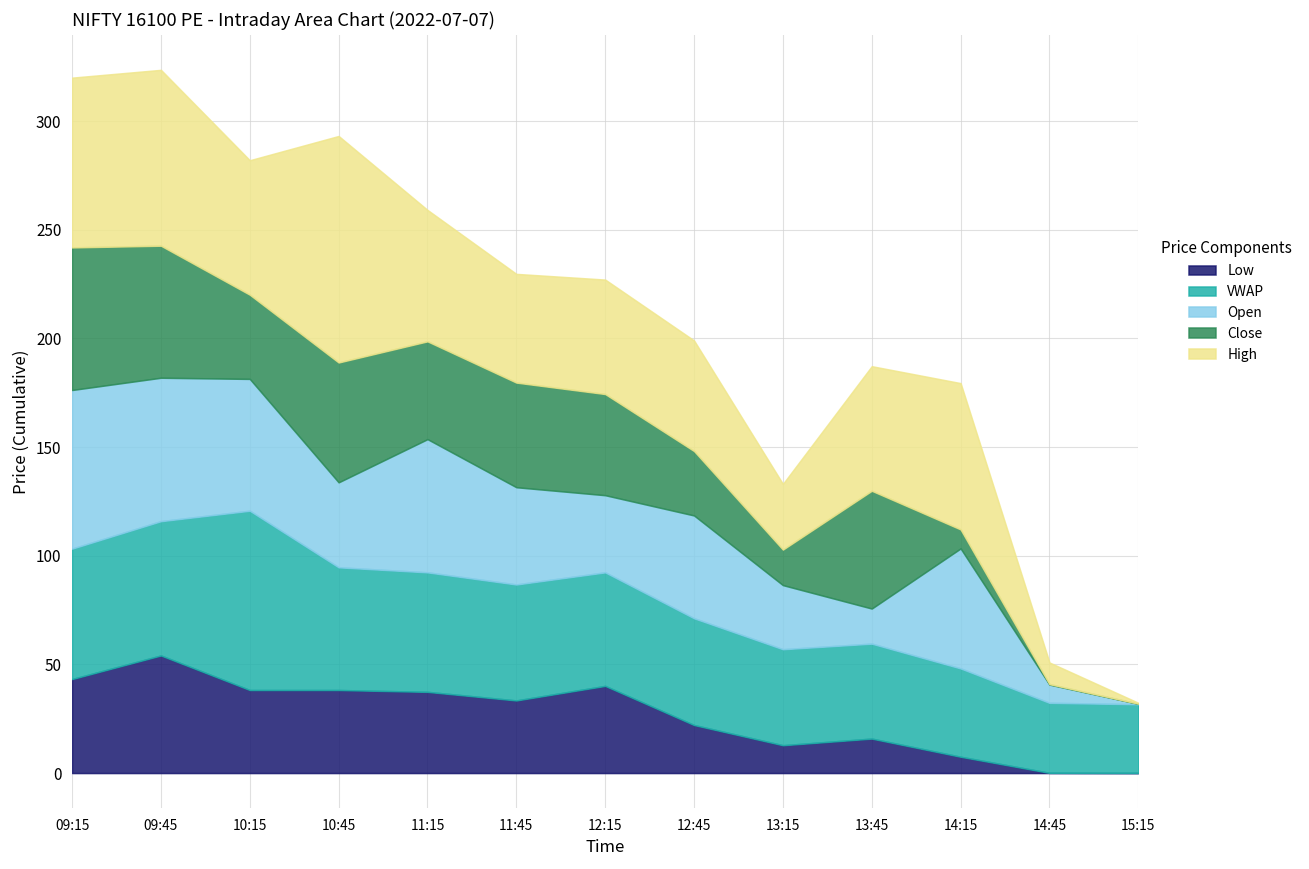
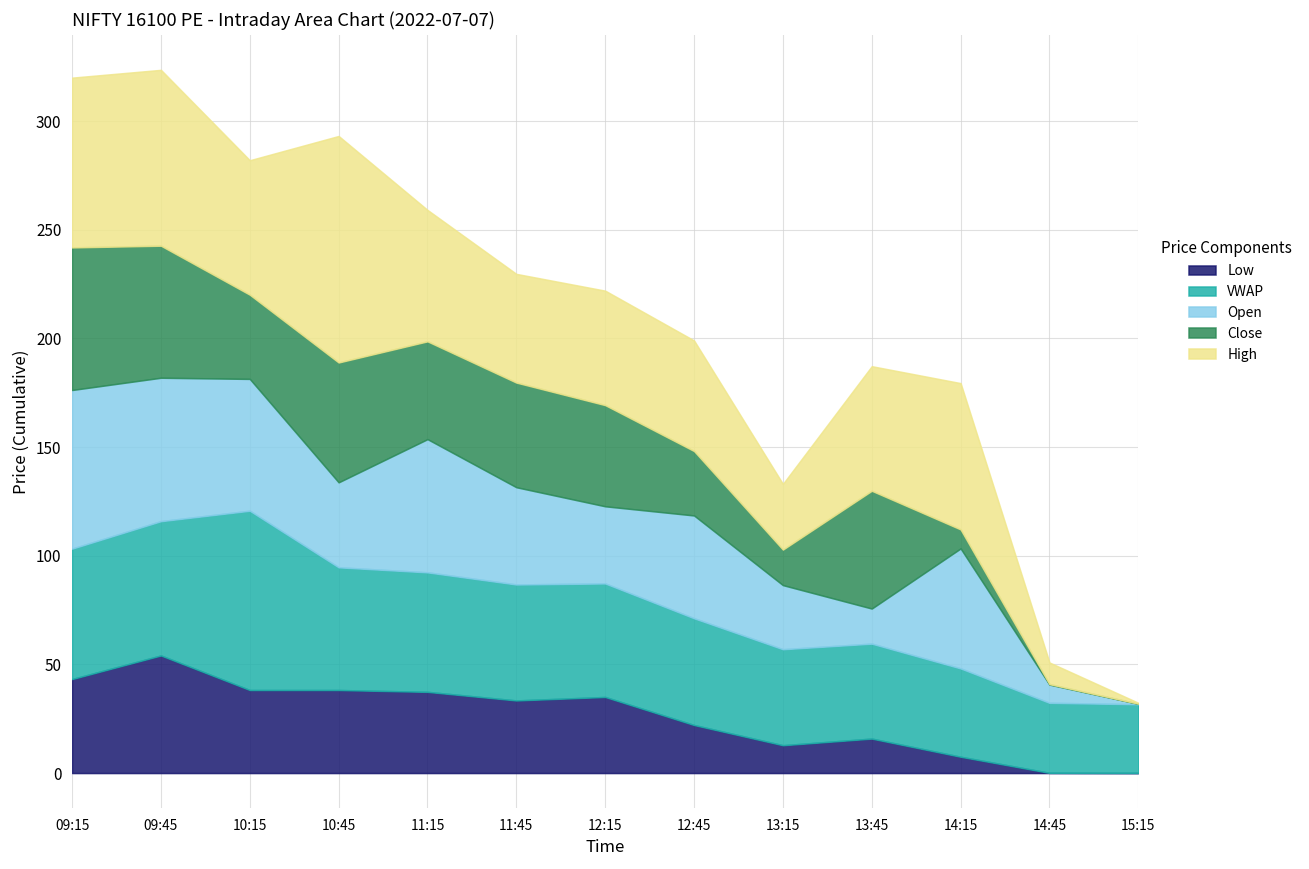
  {
    "Low": {
      "09:15": 43,
      "09:45": 54,
      "10:15": 38,
      "10:45": 38,
      "11:15": 37,
      "11:45": 33,
-     "12:15": 40,
+     "12:15": 35,
      "12:45": 22,
      "13:15": 13,
      "13:45": 16,
      "14:15": 8
    },
    "VWAP": {
      "09:15": 60,
      "09:45": 62,
      "10:15": 83,
      "10:45": 56,
      "11:15": 55,
      "11:45": 53,
      "12:15": 52,
      "12:45": 49,
      "13:15": 44,
      "13:45": 44,
      "14:15": 41,
      "14:45": 32
    },
    "Open": {
      "09:15": 73,
      "09:45": 66,
      "10:15": 61,
      "10:45": 39,
      "11:15": 61,
      "11:45": 45,
      "12:15": 36,
      "12:45": 47,
      "13:15": 30,
      "13:45": 16,
      "14:15": 55
    },
    "Close": {
      "09:15": 66,
      "09:45": 61,
      "10:15": 39,
      "10:45": 55,
      "11:15": 45,
      "11:45": 48,
      "12:15": 47,
      "12:45": 30,
      "13:15": 16,
      "13:45": 54,
      "14:15": 9
    },
    "High": {
      "09:15": 78,
      "09:45": 81,
      "10:15": 62,
      "10:45": 104,
      "11:15": 60,
      "11:45": 50,
      "12:15": 53,
      "12:45": 51,
      "13:15": 30,
      "13:45": 57,
      "14:15": 67,
      "14:45": 10
    }
  }
